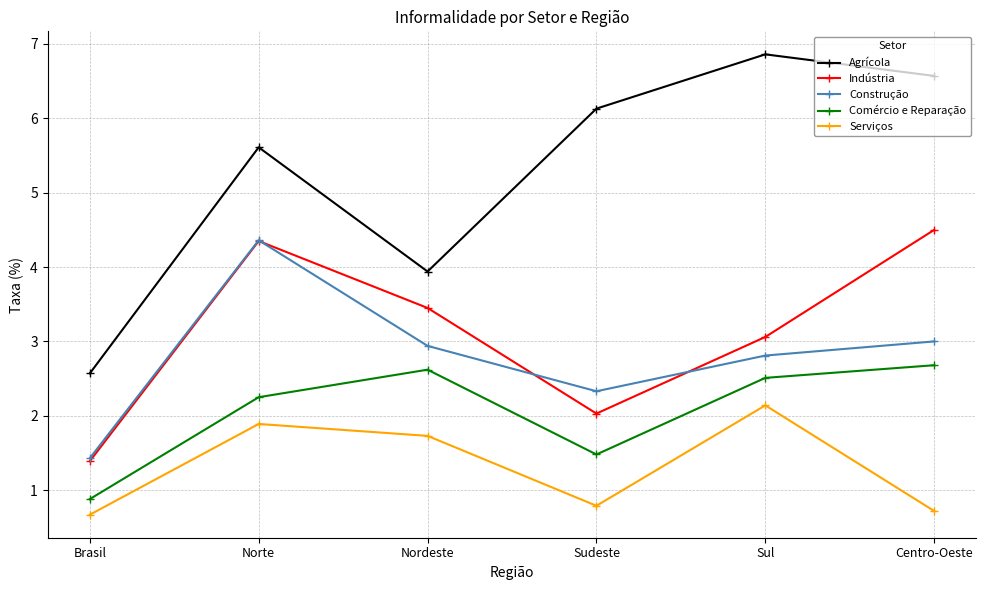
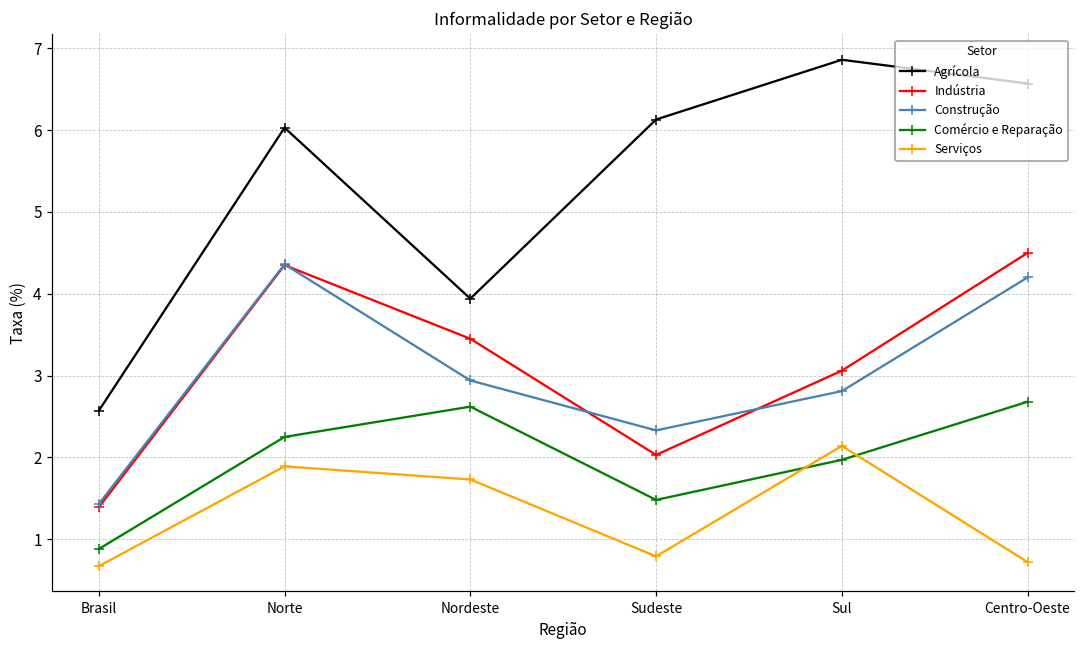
  {
    "Agrícola": {
      "Brasil": 2.6,
-     "Norte": 5.6,
+     "Norte": 6.0,
      "Nordeste": 3.9,
      "Sudeste": 6.1,
      "Sul": 6.9
    },
    "Indústria": {
      "Brasil": 1.4,
      "Nordeste": 3.5,
      "Sudeste": 2.0,
      "Sul": 3.1,
      "Centro-Oeste": 4.5
    },
    "Construção": {
      "Brasil": 1.4,
      "Nordeste": 2.9,
      "Sudeste": 2.3,
      "Sul": 2.8,
-     "Centro-Oeste": 3.0
+     "Centro-Oeste": 4.2
    },
    "Comércio e Reparação": {
      "Brasil": 0.9,
      "Norte": 2.3,
      "Nordeste": 2.6,
      "Sudeste": 1.5,
-     "Sul": 2.5,
+     "Sul": 2.0,
      "Centro-Oeste": 2.7
    },
    "Serviços": {
      "Brasil": 0.7,
      "Norte": 1.9,
      "Nordeste": 1.7,
      "Sudeste": 0.8,
      "Sul": 2.1,
      "Centro-Oeste": 0.7
    }
  }
